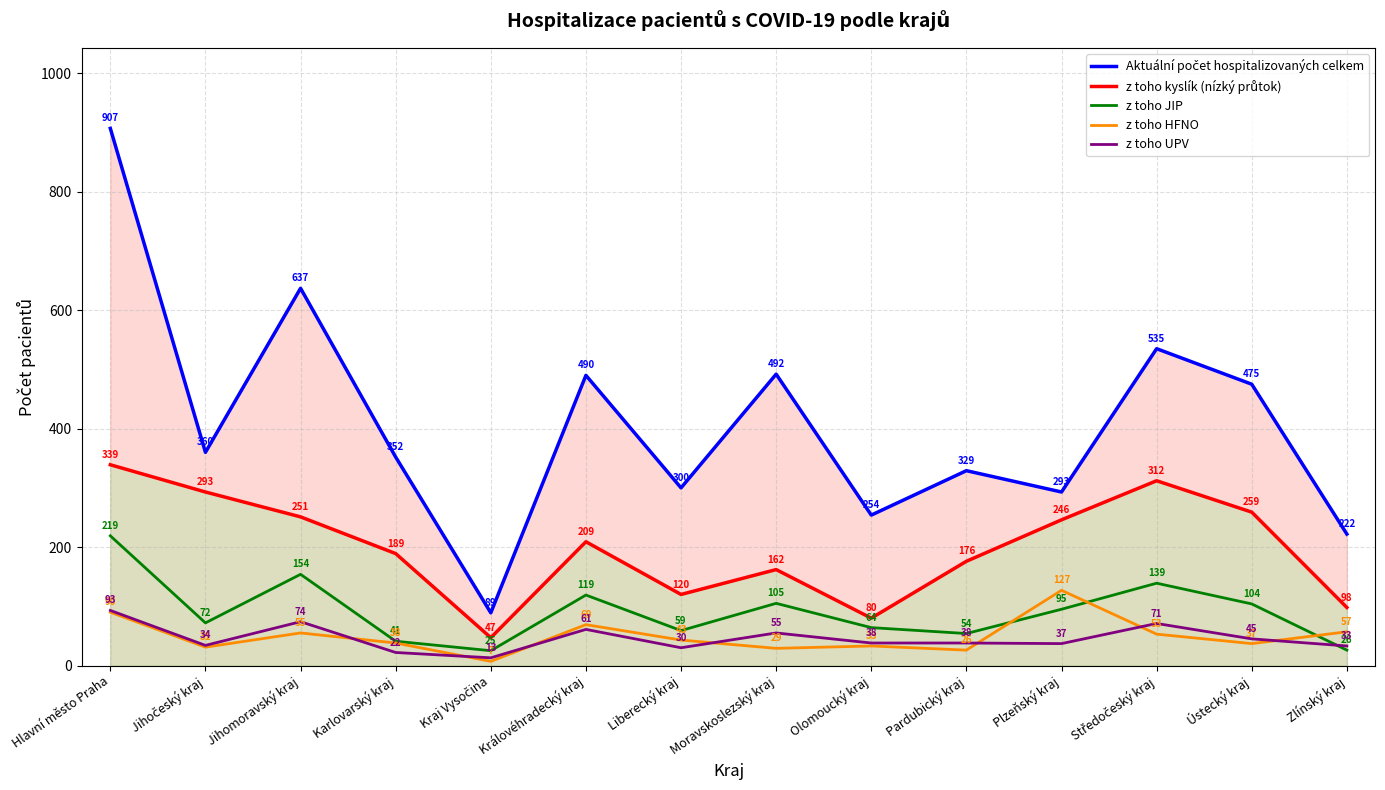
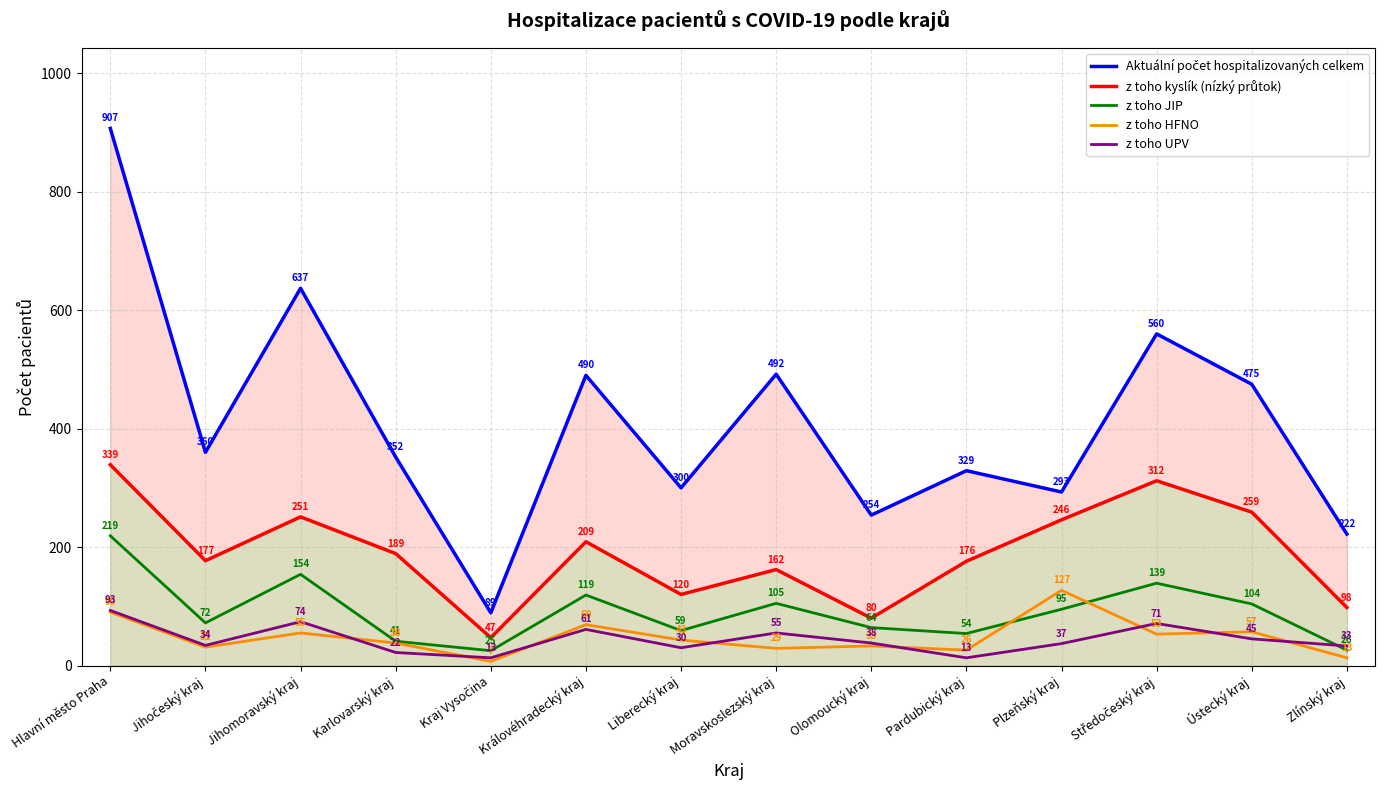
  {
    "Aktuální počet hospitalizovaných celkem": {
      "Hlavní město Praha": 907,
      "Jihočeský kraj": 360,
      "Jihomoravský kraj": 637,
      "Karlovarský kraj": 352,
      "Kraj Vysočina": 89,
      "Královéhradecký kraj": 490,
      "Liberecký kraj": 300,
      "Moravskoslezský kraj": 492,
      "Olomoucký kraj": 254,
      "Pardubický kraj": 329,
      "Plzeňský kraj": 293,
-     "Středočeský kraj": 535,
+     "Středočeský kraj": 560,
      "Ústecký kraj": 475,
      "Zlínský kraj": 222
    },
    "z toho kyslík (nízký průtok)": {
      "Hlavní město Praha": 339,
-     "Jihočeský kraj": 293,
+     "Jihočeský kraj": 177,
      "Jihomoravský kraj": 251,
      "Karlovarský kraj": 189,
      "Kraj Vysočina": 47,
      "Královéhradecký kraj": 209,
      "Liberecký kraj": 120,
      "Moravskoslezský kraj": 162,
      "Olomoucký kraj": 80,
      "Pardubický kraj": 176,
      "Plzeňský kraj": 246,
      "Středočeský kraj": 312,
      "Ústecký kraj": 259,
      "Zlínský kraj": 98
    },
    "z toho JIP": {
      "Hlavní město Praha": 219,
      "Jihočeský kraj": 72,
      "Jihomoravský kraj": 154,
      "Královéhradecký kraj": 119,
      "Liberecký kraj": 59,
      "Moravskoslezský kraj": 105,
      "Pardubický kraj": 54,
      "Plzeňský kraj": 95,
      "Středočeský kraj": 139,
      "Ústecký kraj": 104
    },
    "z toho HFNO": {
      "Plzeňský kraj": 127,
-     "Ústecký kraj": 37,
-     "Zlínský kraj": 57
+     "Ústecký kraj": 57,
+     "Zlínský kraj": 13
    },
    "z toho UPV": {
      "Jihomoravský kraj": 74,
      "Moravskoslezský kraj": 55,
-     "Pardubický kraj": 38,
+     "Pardubický kraj": 13,
      "Plzeňský kraj": 37,
      "Středočeský kraj": 71
    }
  }
